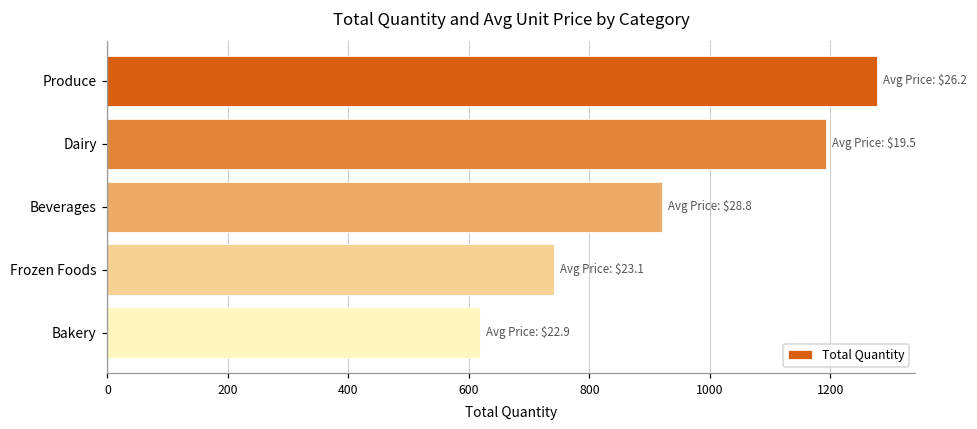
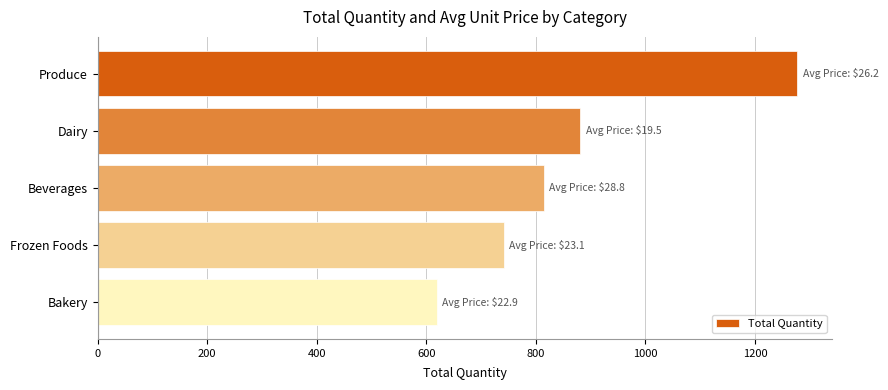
  {
-   "Dairy": 1190,
-   "Beverages": 920
+   "Dairy": 880,
+   "Beverages": 810
  }
